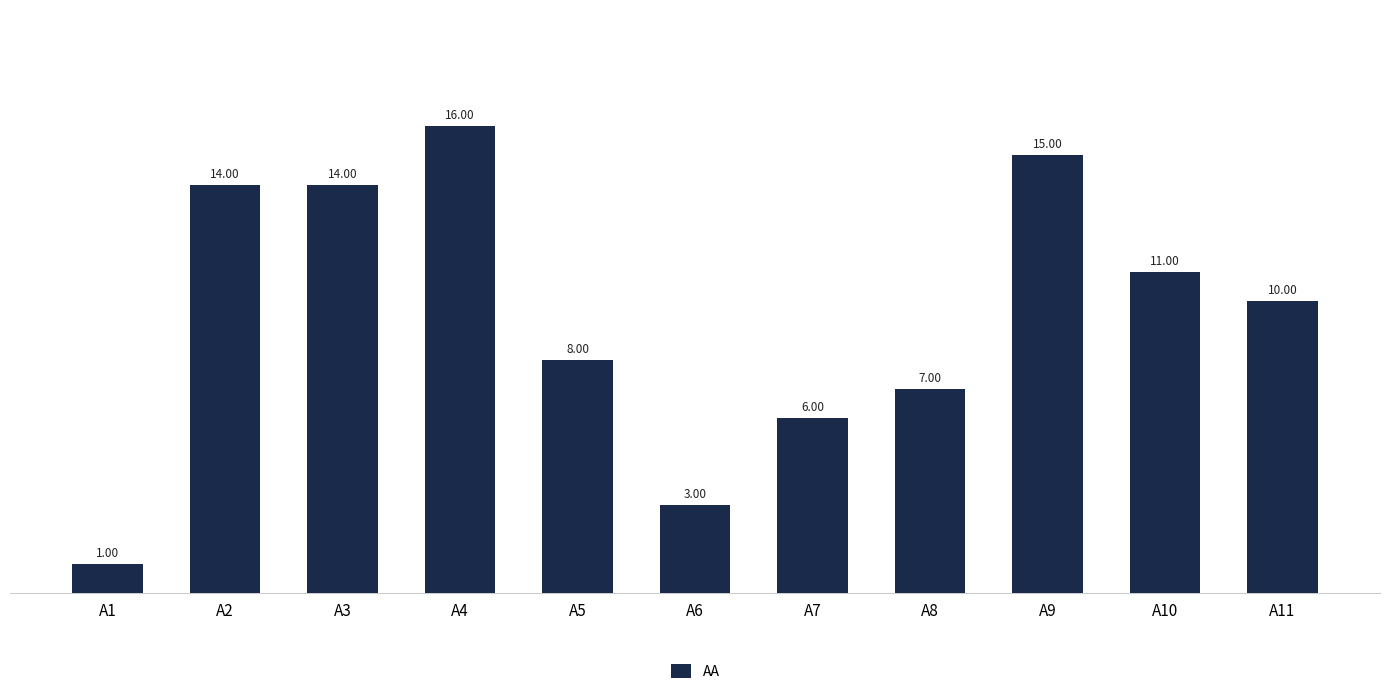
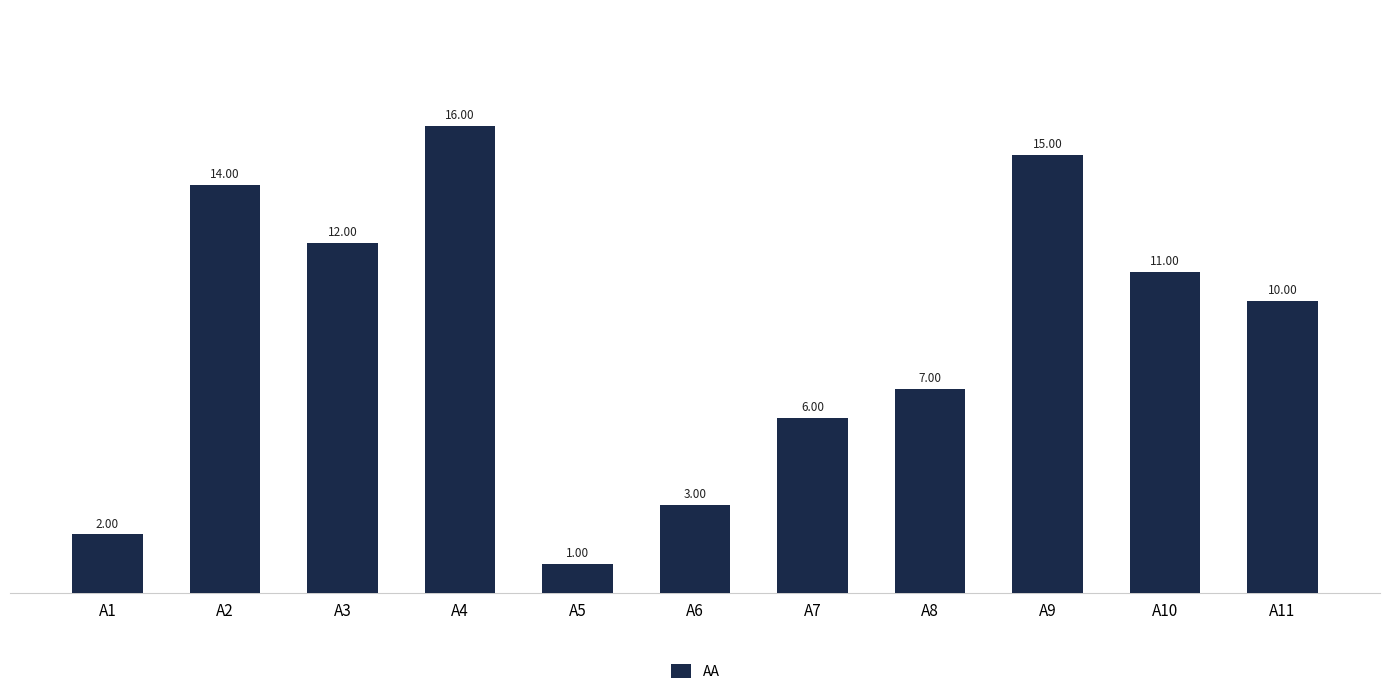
  {
-   "A1": 1.00,
+   "A1": 2.00,
    "A2": 14.00,
-   "A3": 14.00,
+   "A3": 12.00,
    "A4": 16.00,
-   "A5": 8.00,
+   "A5": 1.00,
    "A6": 3.00,
    "A7": 6.00,
    "A8": 7.00,
    "A9": 15.00,
    "A10": 11.00,
    "A11": 10.00
  }
